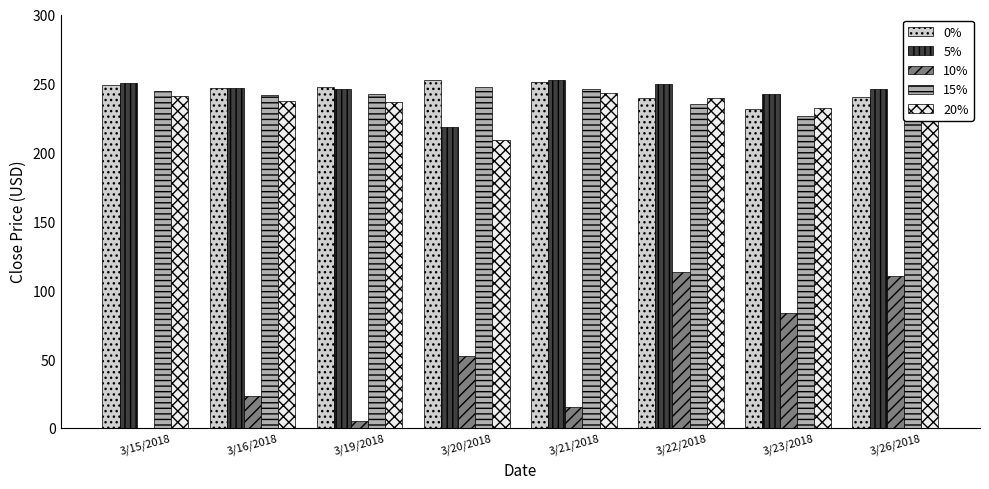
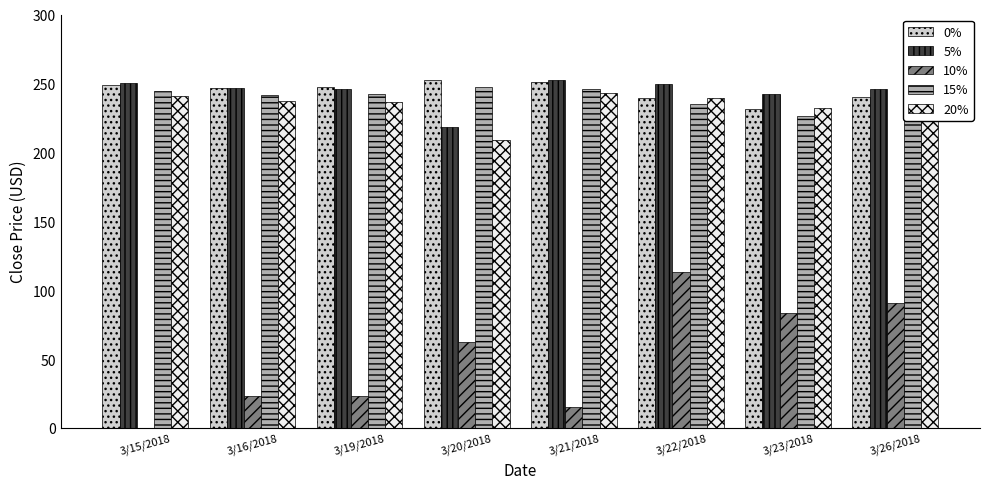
  {
    "5%": {
      "3/15/2018": 251,
      "3/16/2018": 247,
      "3/19/2018": 246,
      "3/20/2018": 219,
      "3/21/2018": 253,
      "3/22/2018": 249,
      "3/23/2018": 242,
      "3/26/2018": 246
    },
    "10%": {
      "3/15/2018": 0,
      "3/16/2018": 23,
-     "3/19/2018": 5,
-     "3/20/2018": 52,
+     "3/19/2018": 23,
+     "3/20/2018": 63,
      "3/21/2018": 16,
      "3/22/2018": 114,
      "3/23/2018": 83,
-     "3/26/2018": 110
+     "3/26/2018": 91
    }
  }
